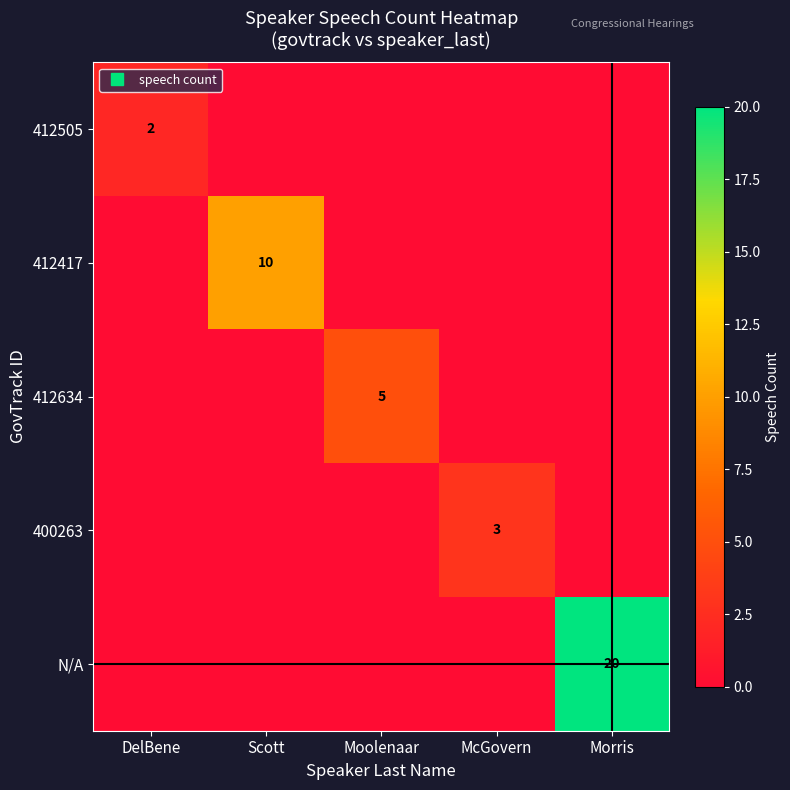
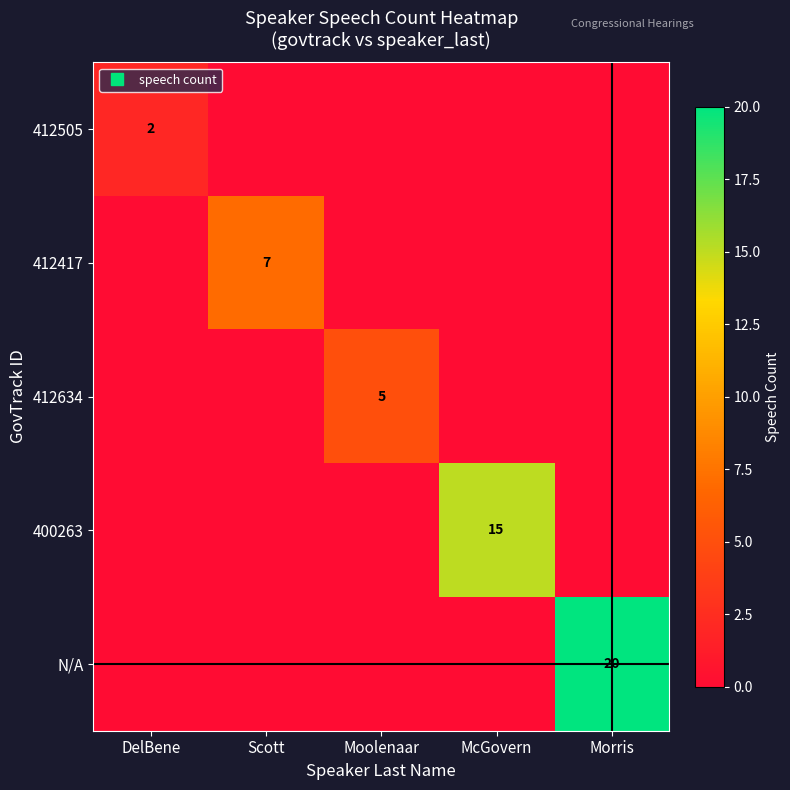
  {
    "412505": {
      "DelBene": 2
    },
    "412417": {
-     "Scott": 10
+     "Scott": 7
    },
    "412634": {
      "Moolenaar": 5
    },
    "400263": {
-     "McGovern": 3
+     "McGovern": 15
    },
    "N/A": {
      "Morris": 20
    }
  }
